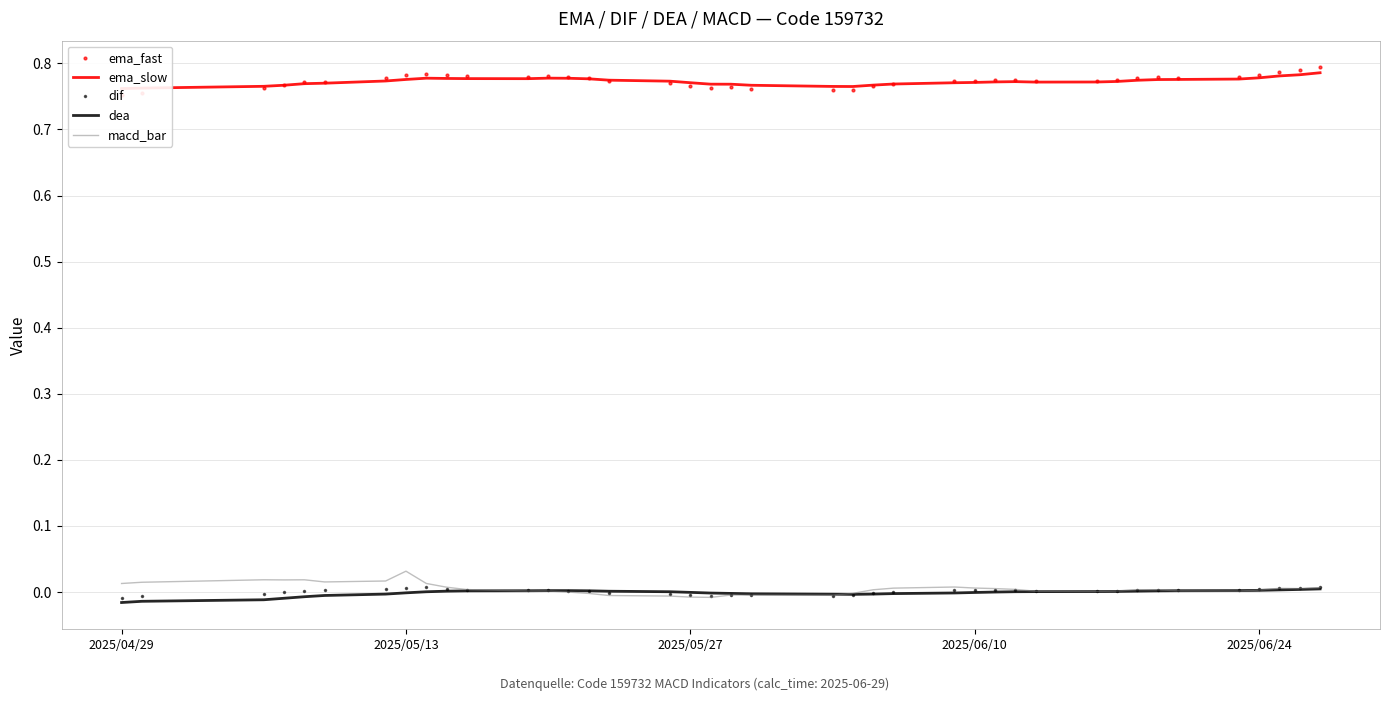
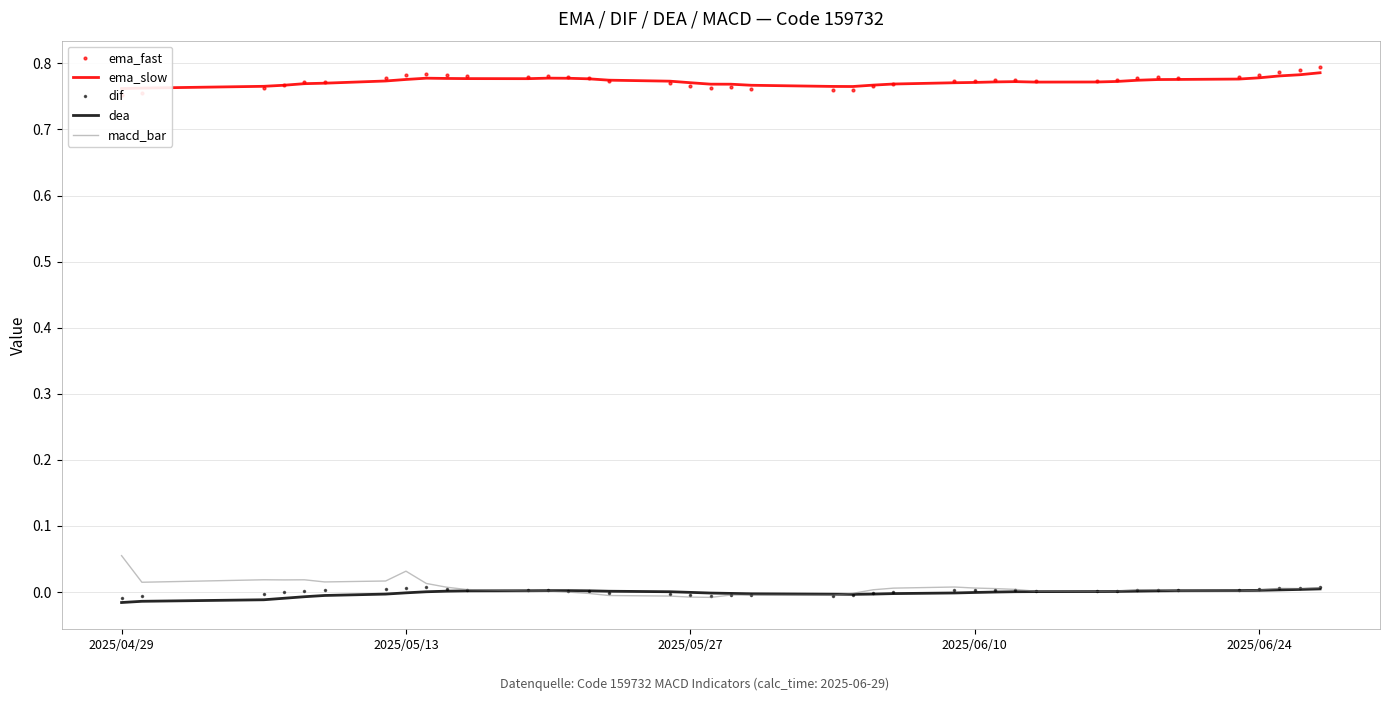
  {
    "macd_bar": {
-     "2025/04/29": 0.01,
+     "2025/04/29": 0.06,
      "2025/05/13": 0.03
    }
  }
